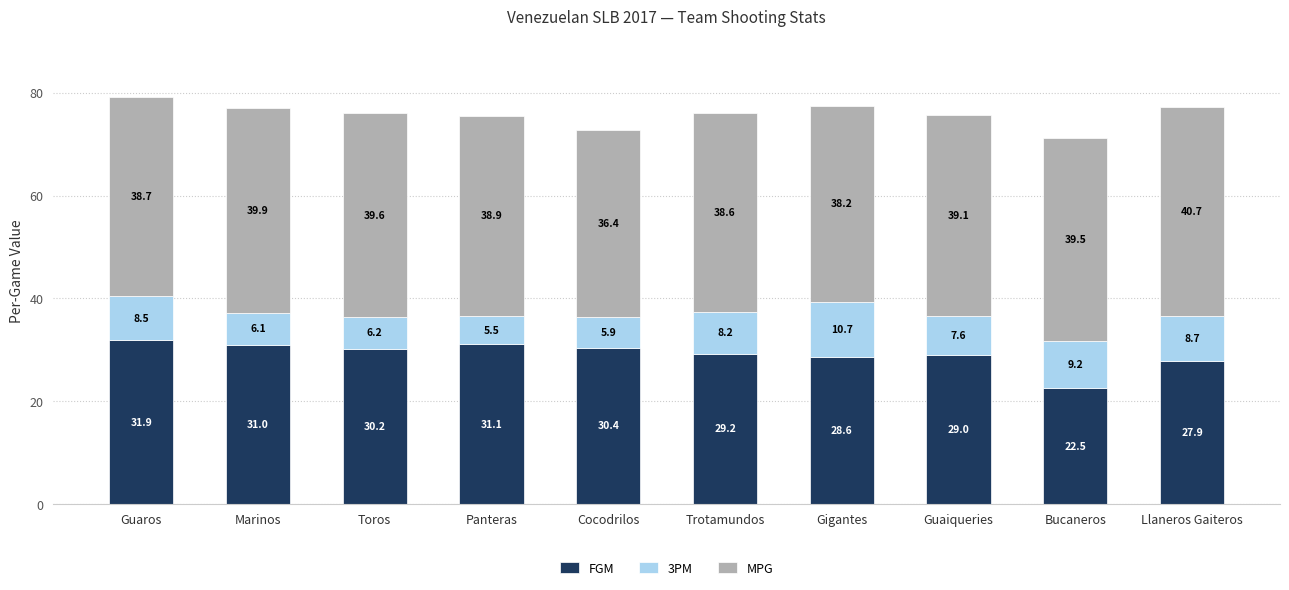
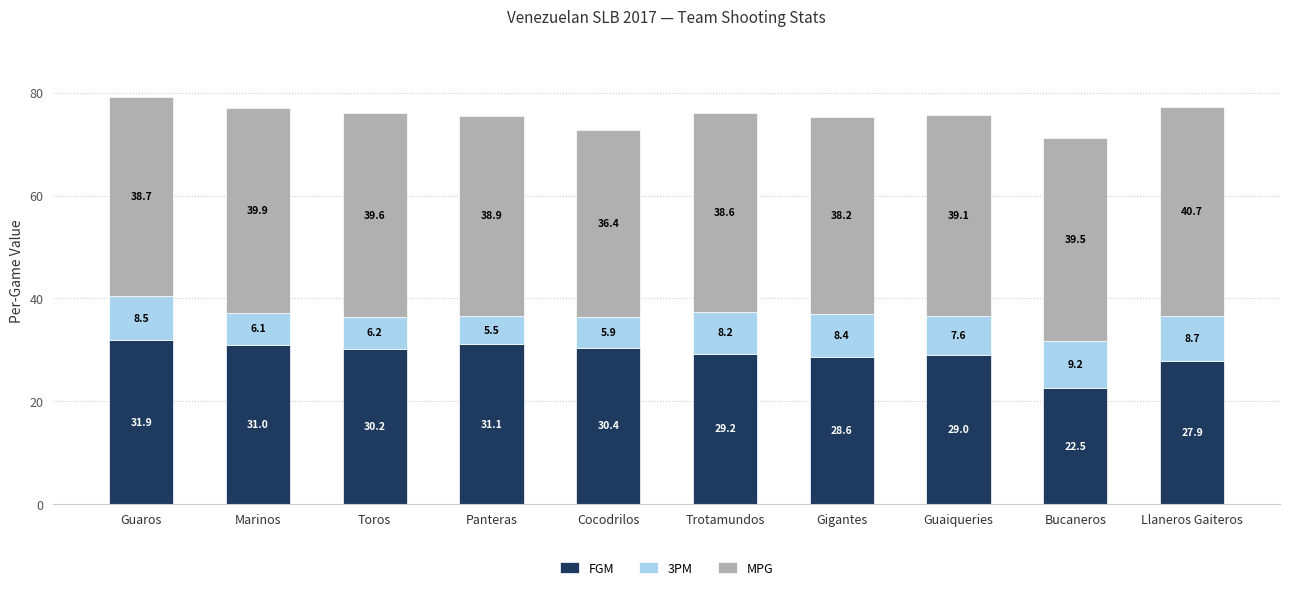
  {
    "FGM": {
      "Guaros": 31.9,
      "Marinos": 31.0,
      "Toros": 30.2,
      "Panteras": 31.1,
      "Cocodrilos": 30.4,
      "Trotamundos": 29.2,
      "Gigantes": 28.6,
      "Guaiqueries": 29.0,
      "Bucaneros": 22.5,
      "Llaneros Gaiteros": 27.9
    },
    "3PM": {
      "Guaros": 8.5,
      "Marinos": 6.1,
      "Toros": 6.2,
      "Panteras": 5.5,
      "Cocodrilos": 5.9,
      "Trotamundos": 8.2,
-     "Gigantes": 10.7,
+     "Gigantes": 8.4,
      "Guaiqueries": 7.6,
      "Bucaneros": 9.2,
      "Llaneros Gaiteros": 8.7
    },
    "MPG": {
      "Guaros": 38.7,
      "Marinos": 39.9,
      "Toros": 39.6,
      "Panteras": 38.9,
      "Cocodrilos": 36.4,
      "Trotamundos": 38.6,
      "Gigantes": 38.2,
      "Guaiqueries": 39.1,
      "Bucaneros": 39.5,
      "Llaneros Gaiteros": 40.7
    }
  }
